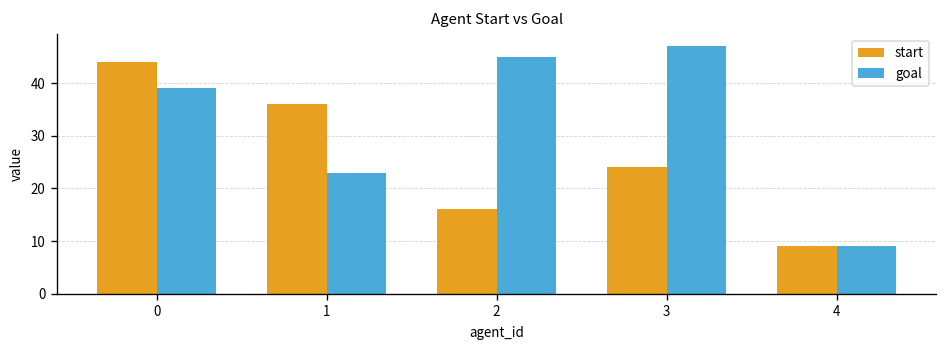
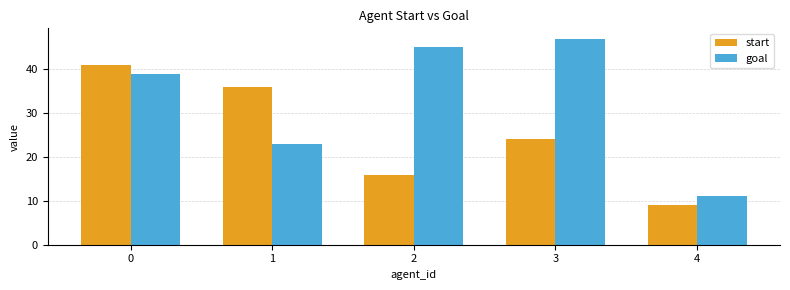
  {
    "start": {
-     "0": 44,
+     "0": 41,
      "1": 36,
      "2": 16,
      "3": 24,
      "4": 9
    },
    "goal": {
      "0": 39,
      "1": 23,
      "2": 45,
      "3": 47,
-     "4": 9
+     "4": 11
    }
  }
